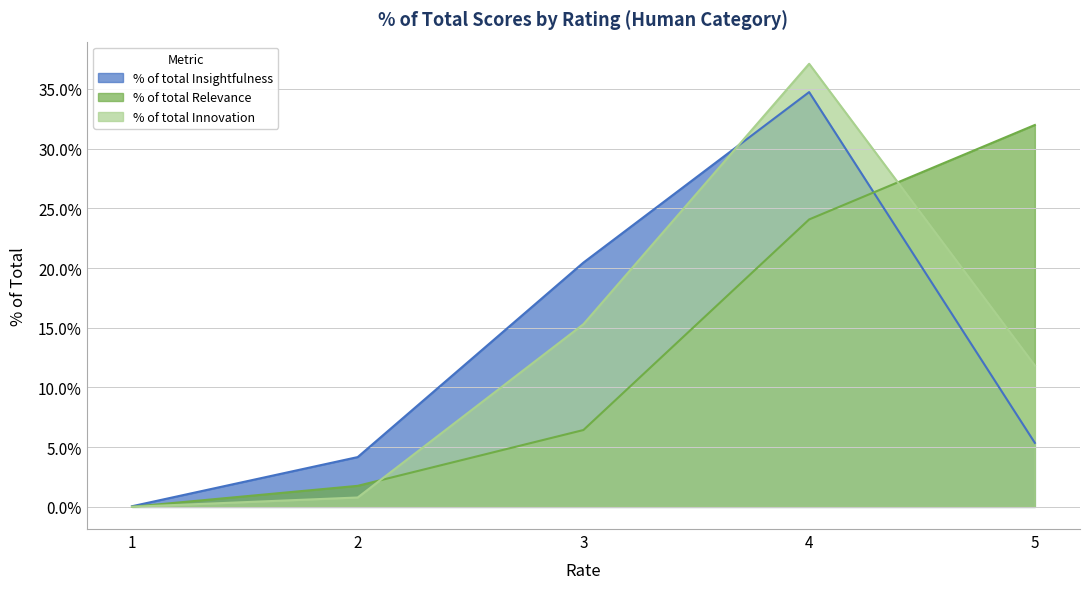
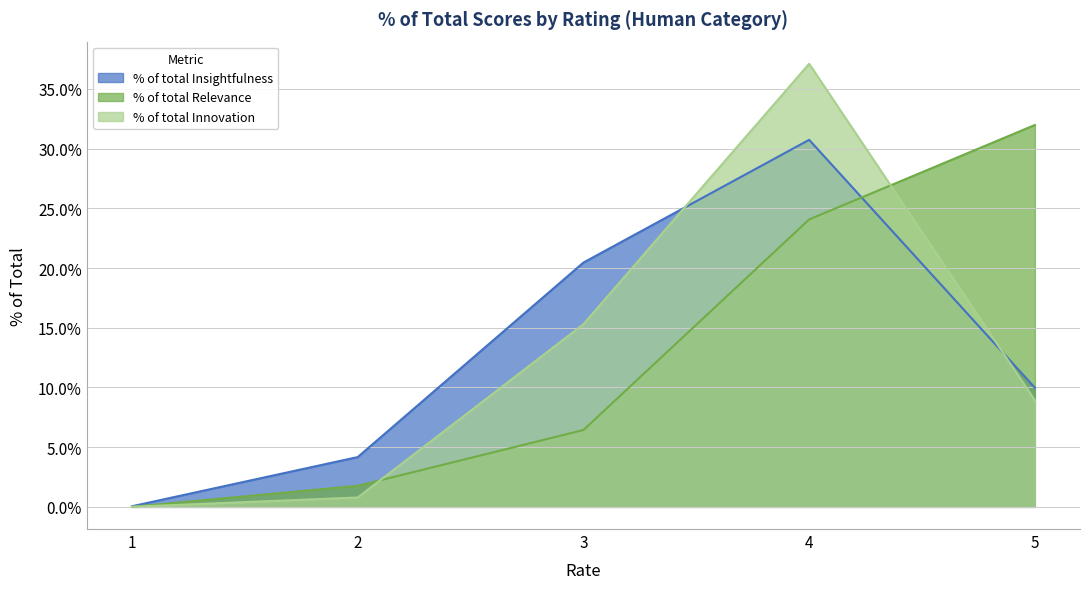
  {
    "% of total Insightfulness": {
      "2": "4.2%",
      "3": "20.5%",
-     "4": "34.7%",
-     "5": "5.4%"
+     "4": "30.7%",
+     "5": "10.0%"
    },
    "% of total Relevance": {
      "2": "1.8%",
      "3": "6.4%",
      "4": "24.1%",
      "5": "32.0%"
    },
    "% of total Innovation": {
      "2": "0.8%",
      "3": "15.3%",
      "4": "37.1%",
-     "5": "11.8%"
+     "5": "8.9%"
    }
  }
